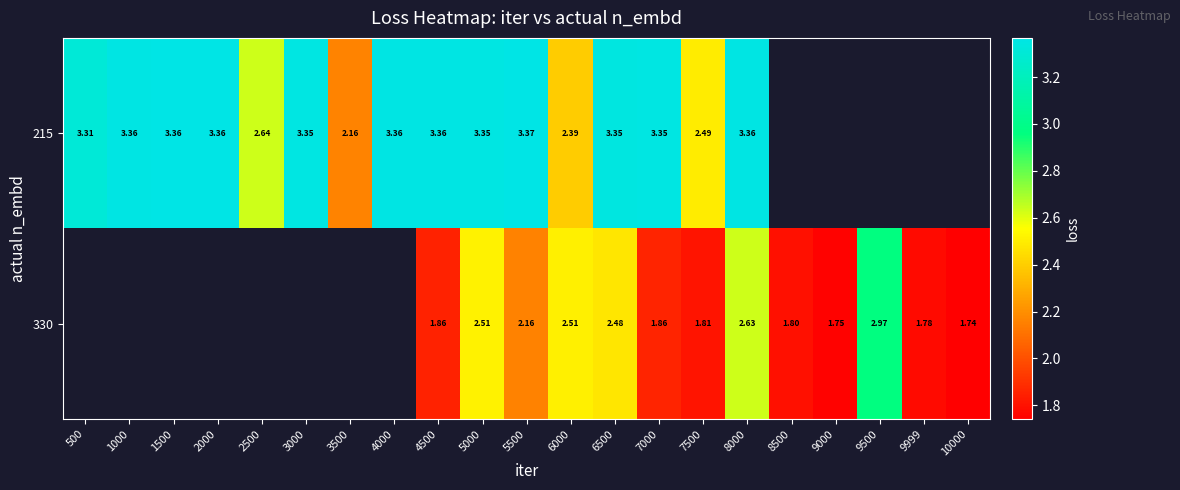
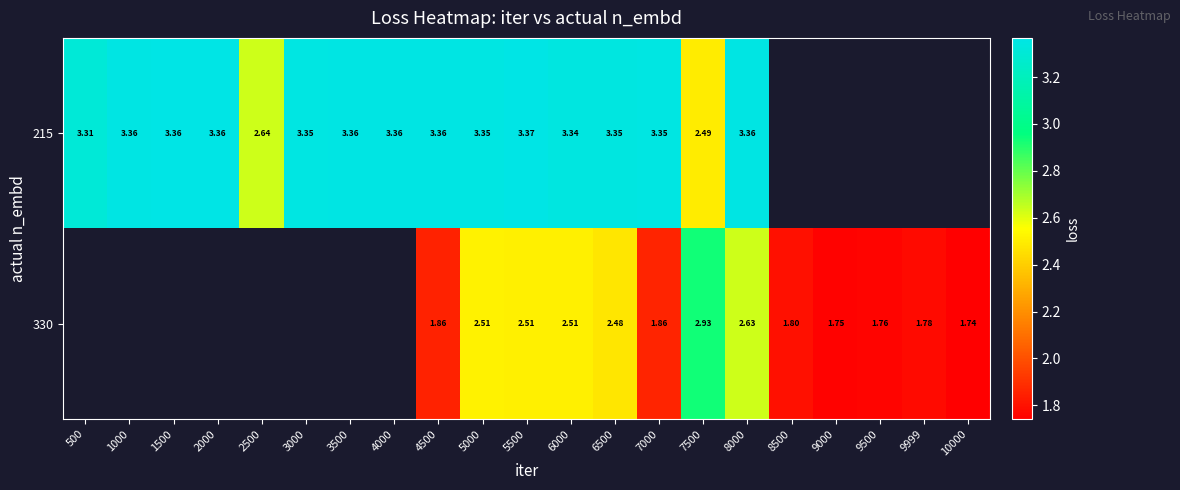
  {
    "215": {
      "500": 3.31,
      "1000": 3.36,
      "1500": 3.36,
      "2000": 3.36,
      "2500": 2.64,
      "3000": 3.35,
-     "3500": 2.16,
+     "3500": 3.36,
      "4000": 3.36,
      "4500": 3.36,
      "5000": 3.35,
      "5500": 3.37,
-     "6000": 2.39,
+     "6000": 3.34,
      "6500": 3.35,
      "7000": 3.35,
      "7500": 2.49,
      "8000": 3.36
    },
    "330": {
      "4500": 1.86,
      "5000": 2.51,
-     "5500": 2.16,
+     "5500": 2.51,
      "6000": 2.51,
      "6500": 2.48,
      "7000": 1.86,
-     "7500": 1.81,
+     "7500": 2.93,
      "8000": 2.63,
      "8500": 1.80,
      "9000": 1.75,
-     "9500": 2.97,
+     "9500": 1.76,
      "9999": 1.78,
      "10000": 1.74
    }
  }
